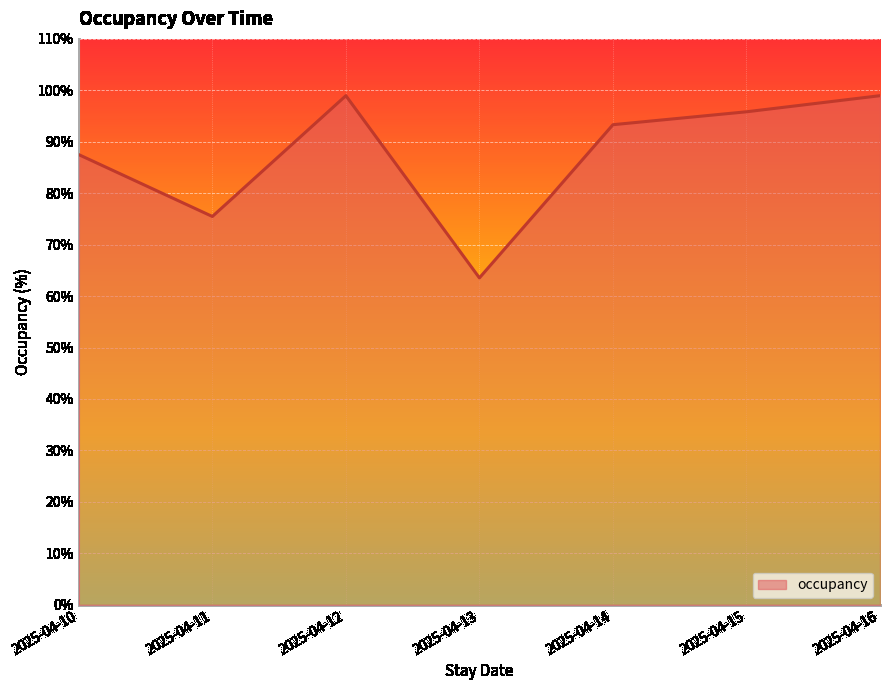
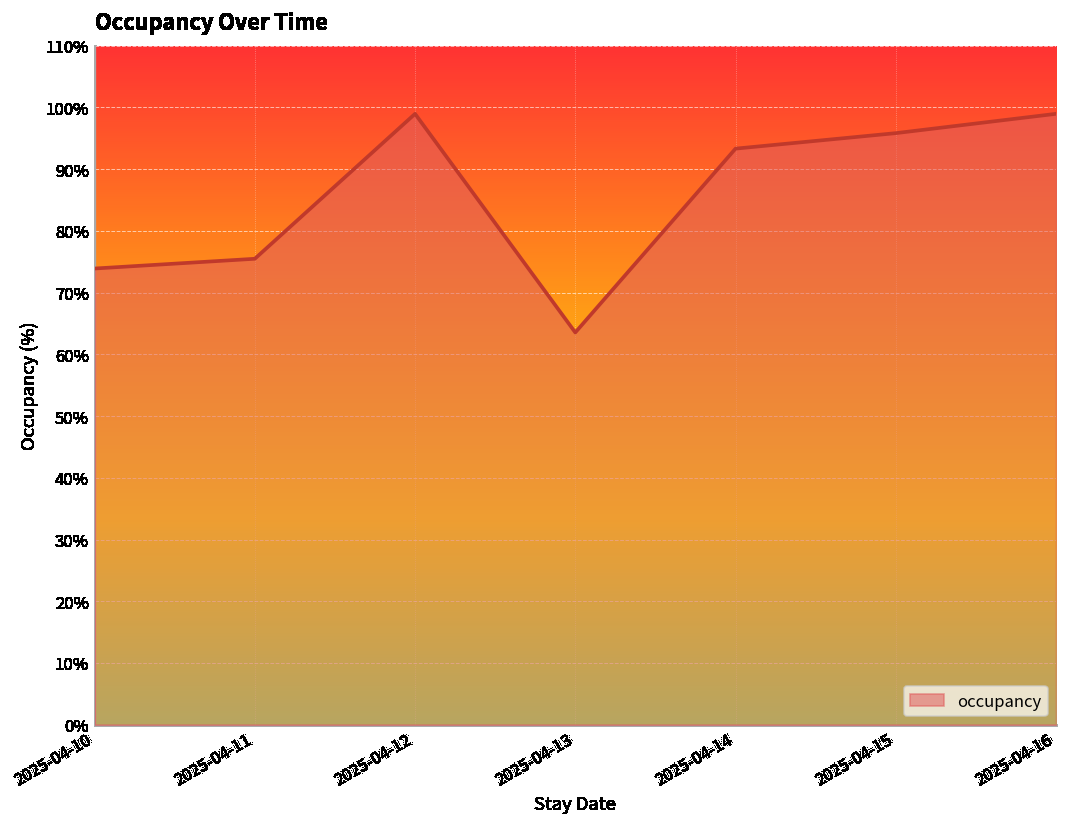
  {
-   "2025-04-10": "88%",
+   "2025-04-10": "74%",
    "2025-04-11": "75%",
    "2025-04-12": "99%",
    "2025-04-13": "64%",
    "2025-04-14": "93%",
    "2025-04-15": "96%",
    "2025-04-16": "99%"
  }
